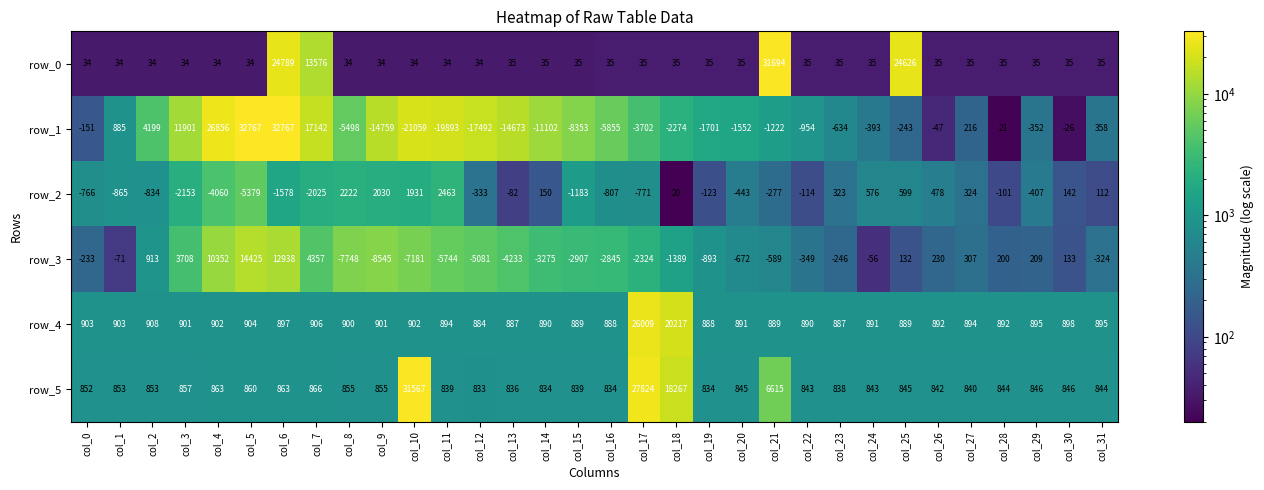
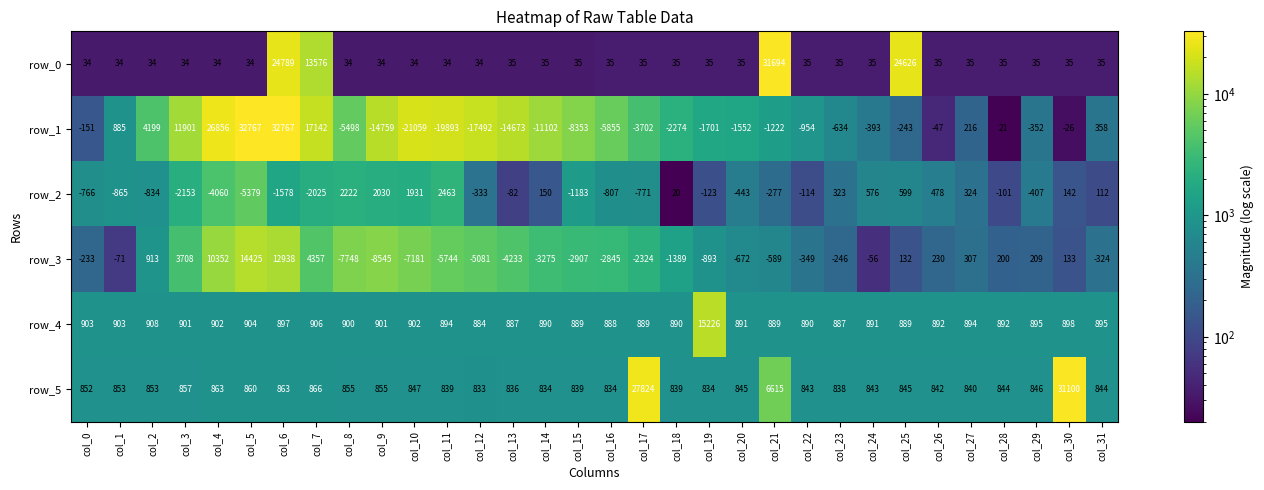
  {
    "row_0": {
      "col_0": 34,
      "col_1": 34,
      "col_2": 34,
      "col_3": 34,
      "col_4": 34,
      "col_5": 34,
      "col_6": 24789,
      "col_7": 13576,
      "col_8": 34,
      "col_9": 34,
      "col_10": 34,
      "col_11": 34,
      "col_12": 34,
      "col_13": 35,
      "col_14": 35,
      "col_15": 35,
      "col_16": 35,
      "col_17": 35,
      "col_18": 35,
      "col_19": 35,
      "col_20": 35,
      "col_21": 31694,
      "col_22": 35,
      "col_23": 35,
      "col_24": 35,
      "col_25": 24626,
      "col_26": 35,
      "col_27": 35,
      "col_28": 35,
      "col_29": 35,
      "col_30": 35,
      "col_31": 35
    },
    "row_1": {
      "col_0": -151,
      "col_1": 885,
      "col_2": 4199,
      "col_3": 11901,
      "col_4": 26856,
      "col_5": 32767,
      "col_6": 32767,
      "col_7": 17142,
      "col_8": -5498,
      "col_9": -14759,
      "col_10": -21059,
      "col_11": -19893,
      "col_12": -17492,
      "col_13": -14673,
      "col_14": -11102,
      "col_15": -8353,
      "col_16": -5855,
      "col_17": -3702,
      "col_18": -2274,
      "col_19": -1701,
      "col_20": -1552,
      "col_21": -1222,
      "col_22": -954,
      "col_23": -634,
      "col_24": -393,
      "col_25": -243,
      "col_26": -47,
      "col_27": 216,
      "col_28": 21,
      "col_29": -352,
      "col_30": -26,
      "col_31": 358
    },
    "row_2": {
      "col_0": -766,
      "col_1": -865,
      "col_2": -834,
      "col_3": -2153,
      "col_4": -4060,
      "col_5": -5379,
      "col_6": -1578,
      "col_7": -2025,
      "col_8": 2222,
      "col_9": 2030,
      "col_10": 1931,
      "col_11": 2463,
      "col_12": -333,
      "col_13": -82,
      "col_14": 150,
      "col_15": -1183,
      "col_16": -807,
      "col_17": -771,
      "col_18": 20,
      "col_19": -123,
      "col_20": -443,
      "col_21": -277,
      "col_22": -114,
      "col_23": 323,
      "col_24": 576,
      "col_25": 599,
      "col_26": 478,
      "col_27": 324,
      "col_28": -101,
      "col_29": -407,
      "col_30": 142,
      "col_31": 112
    },
    "row_3": {
      "col_0": -233,
      "col_1": -71,
      "col_2": 913,
      "col_3": 3708,
      "col_4": 10352,
      "col_5": 14425,
      "col_6": 12938,
      "col_7": 4357,
      "col_8": -7748,
      "col_9": -8545,
      "col_10": -7181,
      "col_11": -5744,
      "col_12": -5081,
      "col_13": -4233,
      "col_14": -3275,
      "col_15": -2907,
      "col_16": -2845,
      "col_17": -2324,
      "col_18": -1389,
      "col_19": -893,
      "col_20": -672,
      "col_21": -589,
      "col_22": -349,
      "col_23": -246,
      "col_24": -56,
      "col_25": 132,
      "col_26": 230,
      "col_27": 307,
      "col_28": 200,
      "col_29": 209,
      "col_30": 133,
      "col_31": -324
    },
    "row_4": {
      "col_0": 903,
      "col_1": 903,
      "col_2": 908,
      "col_3": 901,
      "col_4": 902,
      "col_5": 904,
      "col_6": 897,
      "col_7": 906,
      "col_8": 900,
      "col_9": 901,
      "col_10": 902,
      "col_11": 894,
      "col_12": 884,
      "col_13": 887,
      "col_14": 890,
      "col_15": 889,
      "col_16": 888,
-     "col_17": 26009,
-     "col_18": 20217,
-     "col_19": 888,
+     "col_17": 889,
+     "col_18": 890,
+     "col_19": 15226,
      "col_20": 891,
      "col_21": 889,
      "col_22": 890,
      "col_23": 887,
      "col_24": 891,
      "col_25": 889,
      "col_26": 892,
      "col_27": 894,
      "col_28": 892,
      "col_29": 895,
      "col_30": 898,
      "col_31": 895
    },
    "row_5": {
      "col_0": 852,
      "col_1": 853,
      "col_2": 853,
      "col_3": 857,
      "col_4": 863,
      "col_5": 860,
      "col_6": 863,
      "col_7": 866,
      "col_8": 855,
      "col_9": 855,
-     "col_10": 31567,
+     "col_10": 847,
      "col_11": 839,
      "col_12": 833,
      "col_13": 836,
      "col_14": 834,
      "col_15": 839,
      "col_16": 834,
      "col_17": 27824,
-     "col_18": 18267,
+     "col_18": 839,
      "col_19": 834,
      "col_20": 845,
      "col_21": 6615,
      "col_22": 843,
      "col_23": 838,
      "col_24": 843,
      "col_25": 845,
      "col_26": 842,
      "col_27": 840,
      "col_28": 844,
      "col_29": 846,
-     "col_30": 846,
+     "col_30": 31100,
      "col_31": 844
    }
  }
